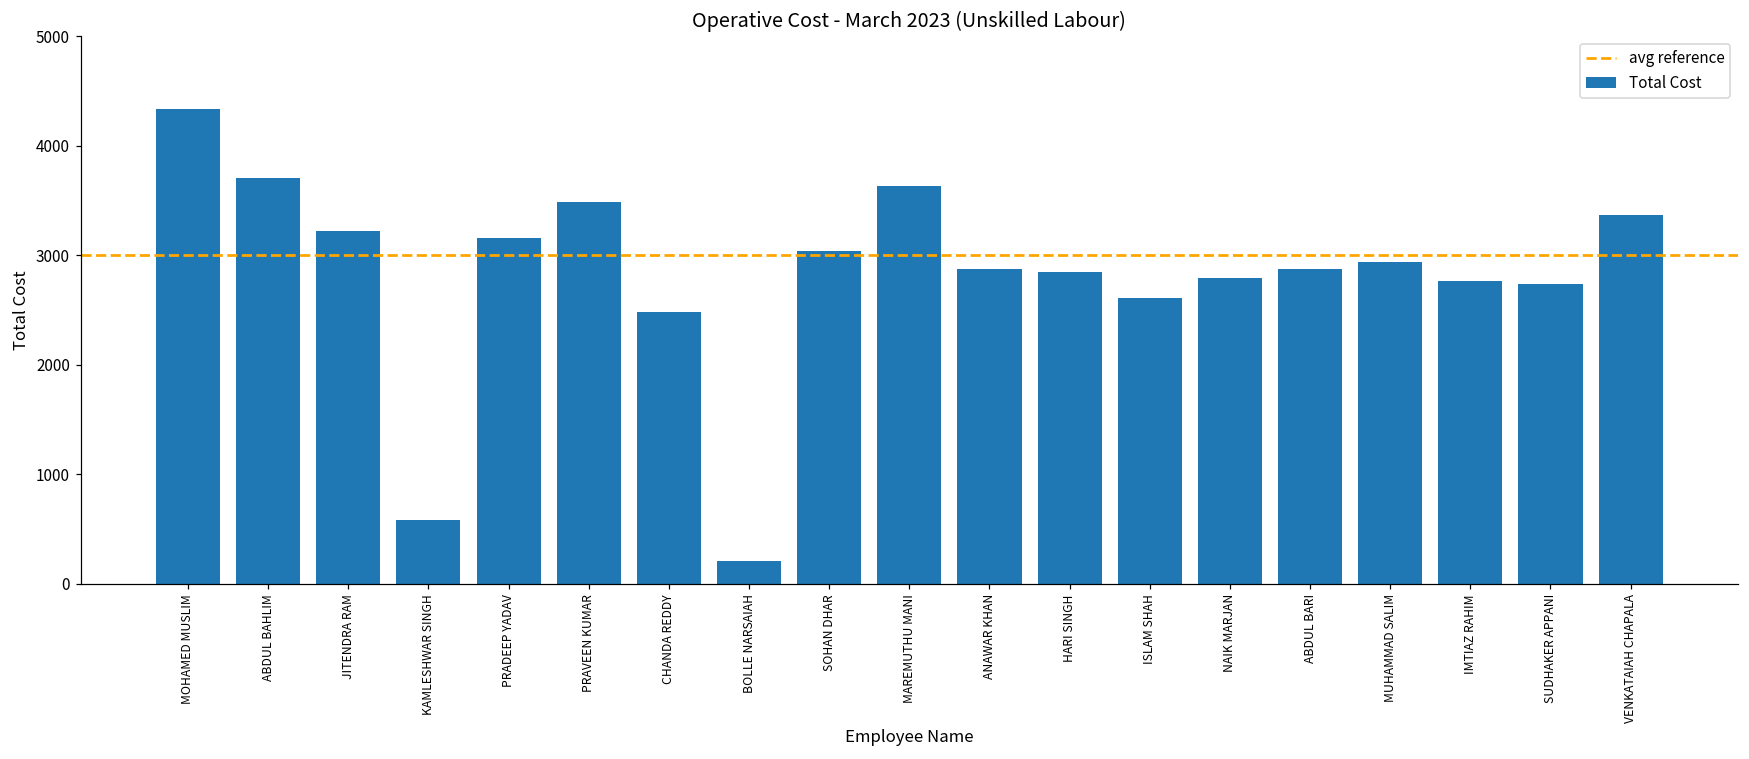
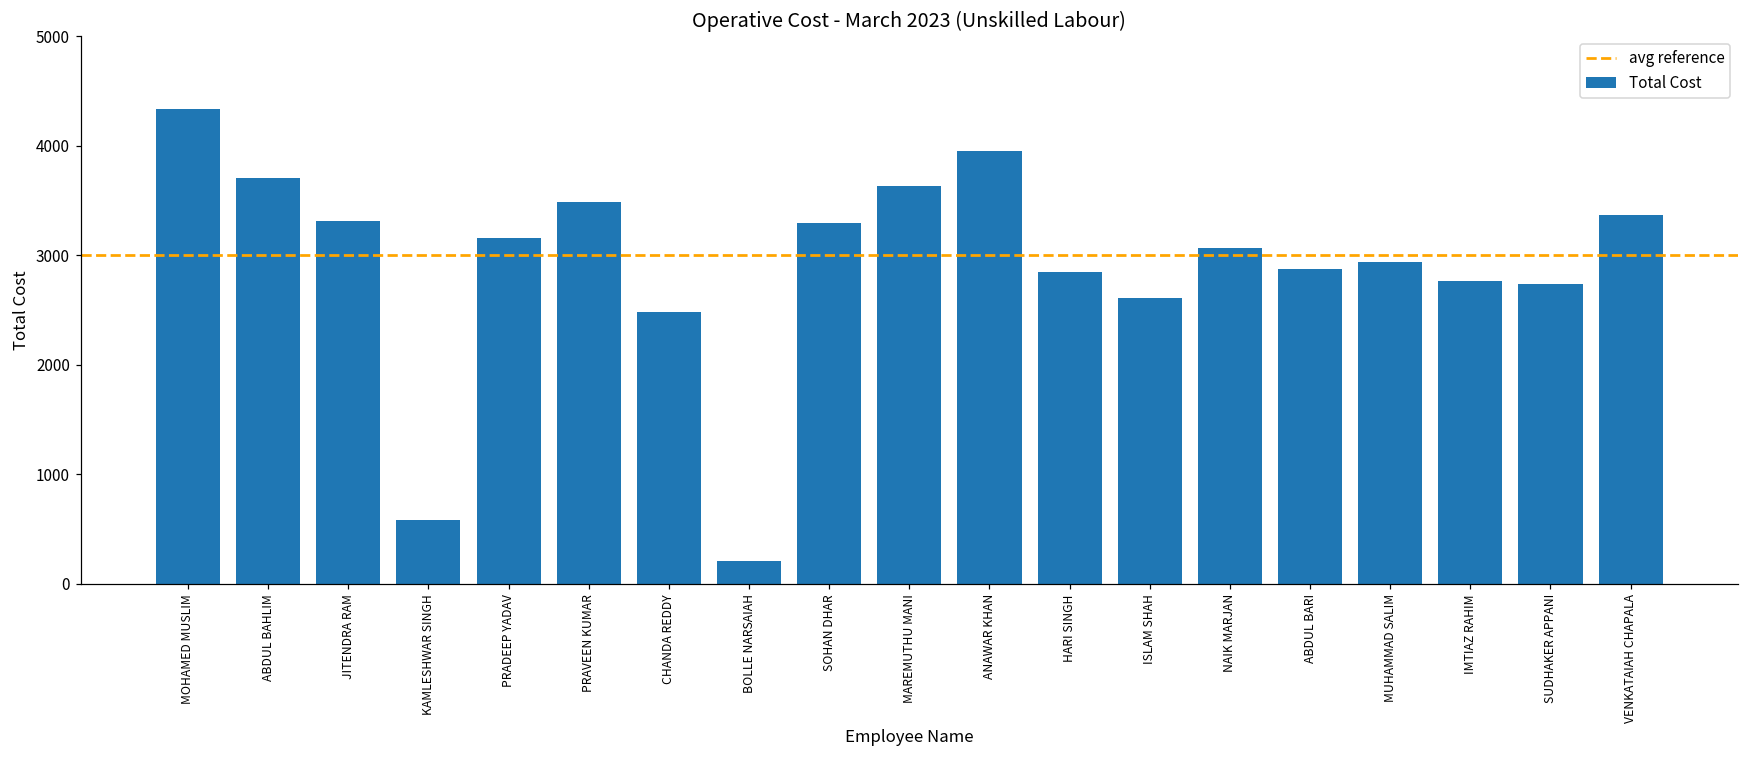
  {
    "MOHAMED MUSLIM": 4300,
    "ABDUL BAHLIM": 3700,
-   "JITENDRA RAM": 3200,
+   "JITENDRA RAM": 3300,
    "KAMLESHWAR SINGH": 600,
    "PRADEEP YADAV": 3200,
    "PRAVEEN KUMAR": 3500,
    "CHANDA REDDY": 2500,
    "BOLLE NARSAIAH": 200,
-   "SOHAN DHAR": 3000,
+   "SOHAN DHAR": 3300,
    "MAREMUTHU MANI": 3600,
-   "ANAWAR KHAN": 2900,
+   "ANAWAR KHAN": 4000,
    "HARI SINGH": 2800,
    "ISLAM SHAH": 2600,
-   "NAIK MARJAN": 2800,
+   "NAIK MARJAN": 3100,
    "ABDUL BARI": 2900,
    "MUHAMMAD SALIM": 2900,
    "IMTIAZ RAHIM": 2800,
    "SUDHAKER APPANI": 2700,
    "VENKATAIAH CHAPALA": 3400
  }
